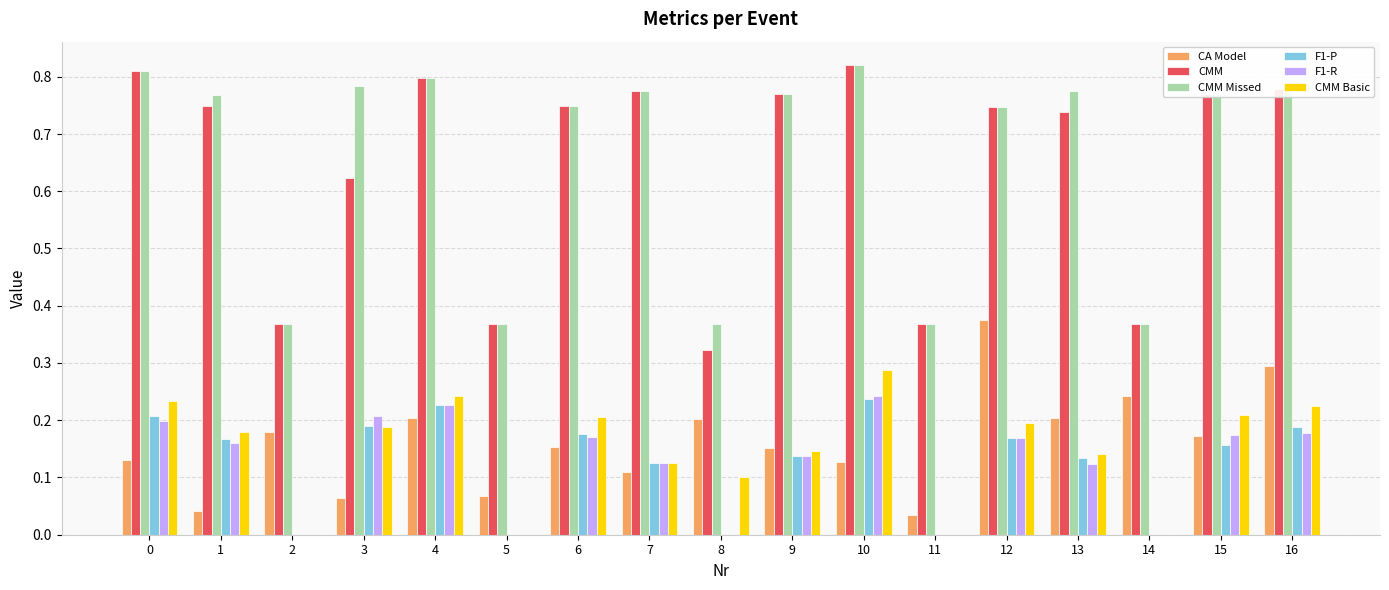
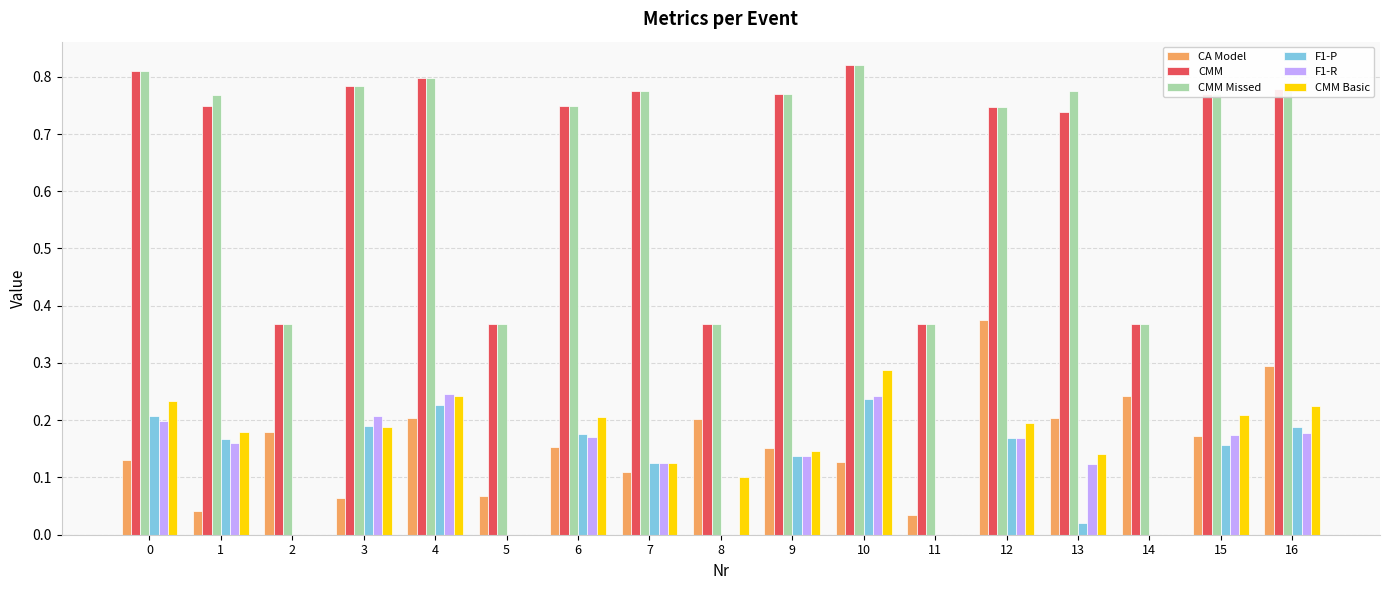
  {
    "CA Model": {
      "0": 0.13,
      "1": 0.04,
      "2": 0.18,
      "3": 0.07,
      "4": 0.20,
      "5": 0.07,
      "6": 0.15,
      "7": 0.11,
      "8": 0.20,
      "9": 0.15,
      "10": 0.13,
      "11": 0.03,
      "12": 0.38,
      "13": 0.20,
      "14": 0.24,
      "15": 0.17,
      "16": 0.30
    },
    "CMM": {
      "0": 0.81,
      "1": 0.75,
      "2": 0.37,
-     "3": 0.62,
+     "3": 0.78,
      "4": 0.80,
      "5": 0.37,
      "6": 0.75,
      "7": 0.77,
-     "8": 0.32,
+     "8": 0.37,
      "9": 0.77,
      "10": 0.82,
      "11": 0.37,
      "12": 0.75,
      "13": 0.74,
      "14": 0.37
    },
    "CMM Missed": {
      "0": 0.81,
      "1": 0.77,
      "2": 0.37,
      "3": 0.78,
      "4": 0.80,
      "5": 0.37,
      "6": 0.75,
      "7": 0.77,
      "8": 0.37,
      "9": 0.77,
      "10": 0.82,
      "11": 0.37,
      "12": 0.75,
      "13": 0.77,
      "14": 0.37
    },
    "F1-P": {
      "0": 0.21,
      "1": 0.17,
      "2": 0.00,
      "3": 0.19,
      "4": 0.23,
      "5": 0.00,
      "6": 0.18,
      "7": 0.13,
      "8": 0.00,
      "9": 0.14,
      "10": 0.24,
      "11": 0.00,
      "12": 0.17,
-     "13": 0.13,
+     "13": 0.02,
      "14": 0.00,
      "15": 0.16,
      "16": 0.19
    },
    "F1-R": {
      "0": 0.20,
      "1": 0.16,
      "2": 0.00,
      "3": 0.21,
-     "4": 0.23,
+     "4": 0.25,
      "5": 0.00,
      "6": 0.17,
      "7": 0.12,
      "8": 0.00,
      "9": 0.14,
      "10": 0.24,
      "11": 0.00,
      "12": 0.17,
      "13": 0.12,
      "14": 0.00,
      "15": 0.17,
      "16": 0.18
    },
    "CMM Basic": {
      "0": 0.23,
      "1": 0.18,
      "2": 0.00,
      "3": 0.19,
      "4": 0.24,
      "5": 0.00,
      "6": 0.21,
      "7": 0.13,
      "8": 0.10,
      "9": 0.15,
      "10": 0.29,
      "11": 0.00,
      "12": 0.20,
      "13": 0.14,
      "14": 0.00,
      "15": 0.21,
      "16": 0.23
    }
  }
